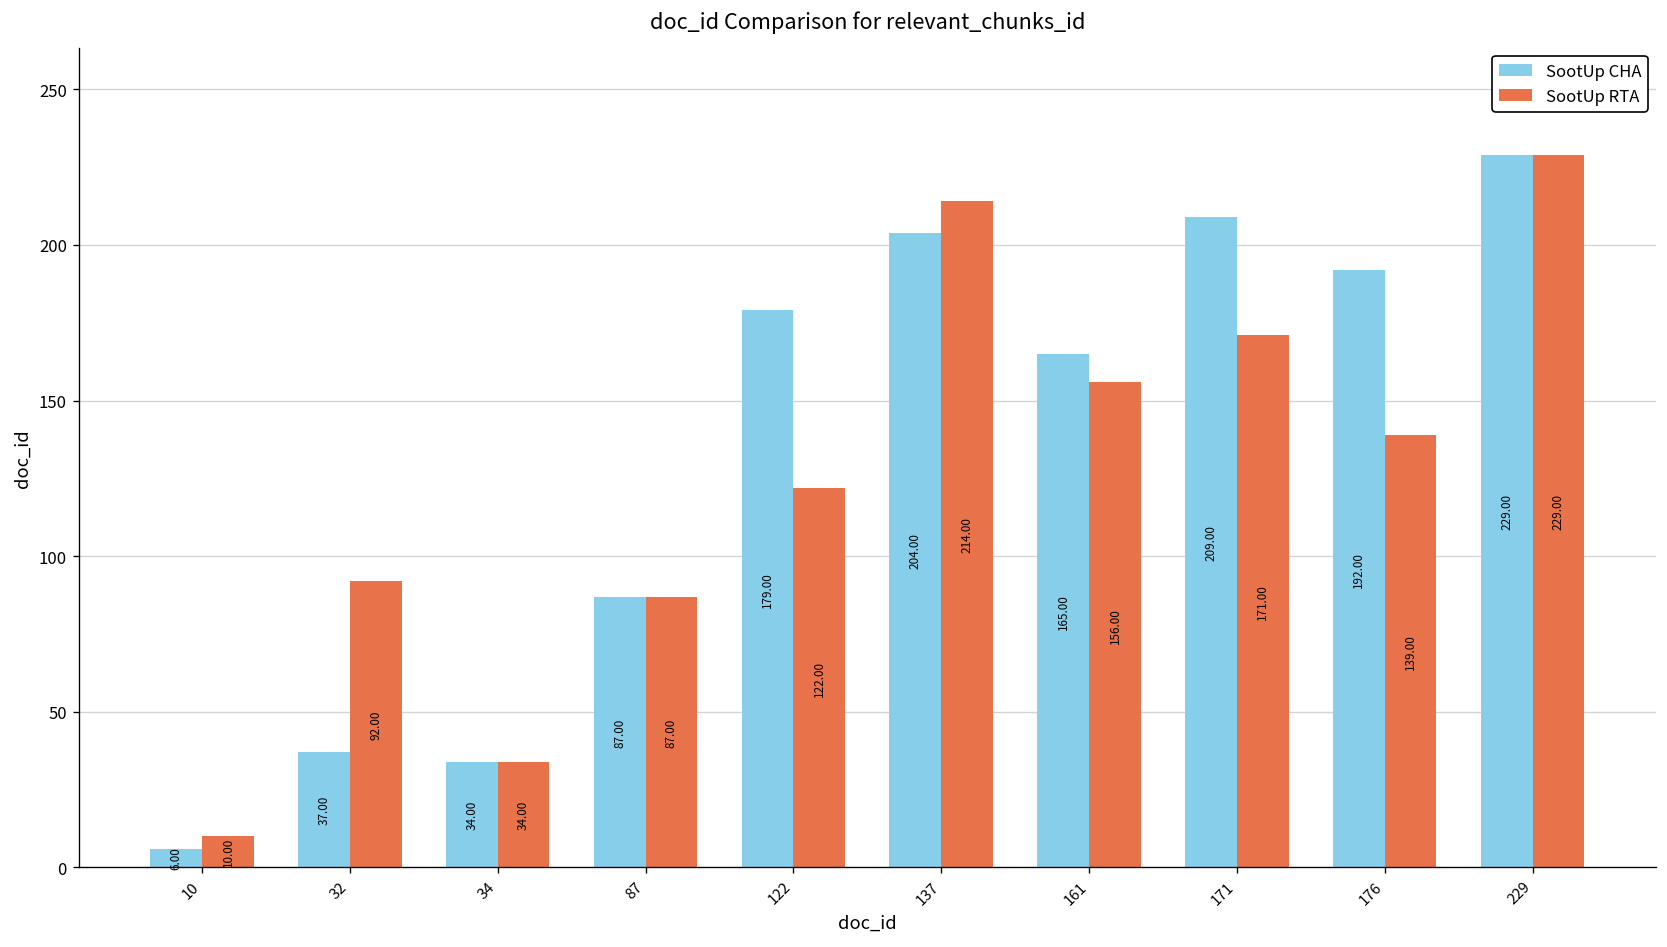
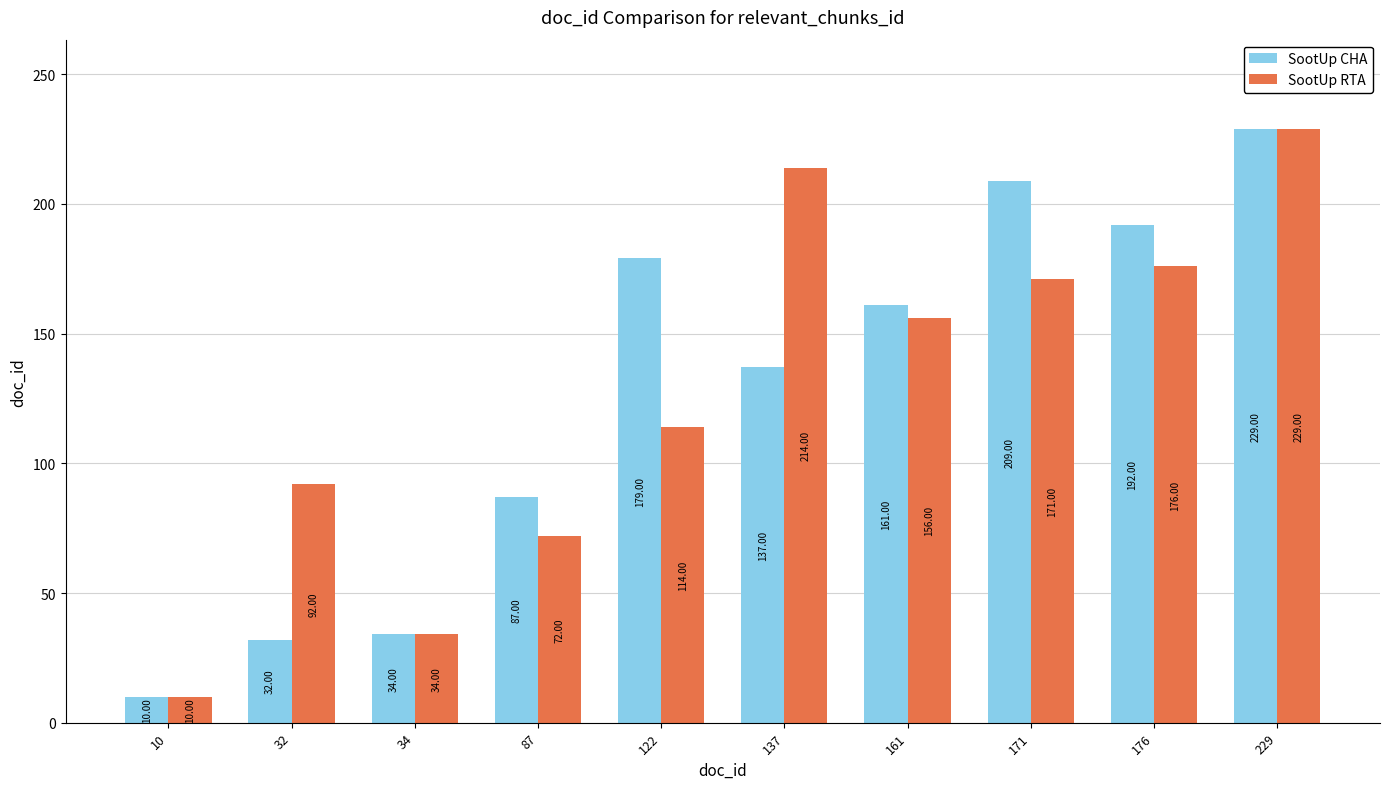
  {
    "SootUp CHA": {
-     "10": 6.00,
-     "32": 37.00,
+     "10": 10.00,
+     "32": 32.00,
      "34": 34.00,
      "87": 87.00,
      "122": 179.00,
-     "137": 204.00,
-     "161": 165.00,
+     "137": 137.00,
+     "161": 161.00,
      "171": 209.00,
      "176": 192.00,
      "229": 229.00
    },
    "SootUp RTA": {
      "10": 10.00,
      "32": 92.00,
      "34": 34.00,
-     "87": 87.00,
-     "122": 122.00,
+     "87": 72.00,
+     "122": 114.00,
      "137": 214.00,
      "161": 156.00,
      "171": 171.00,
-     "176": 139.00,
+     "176": 176.00,
      "229": 229.00
    }
  }
